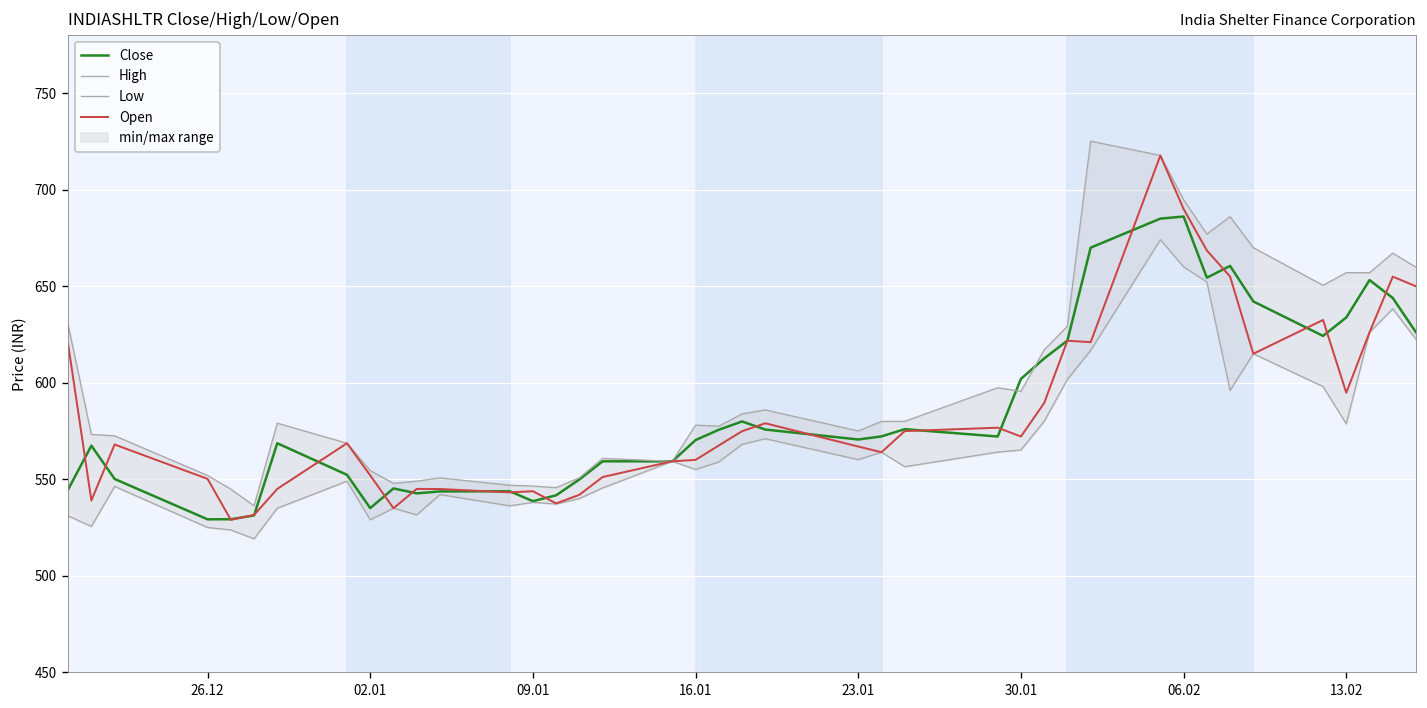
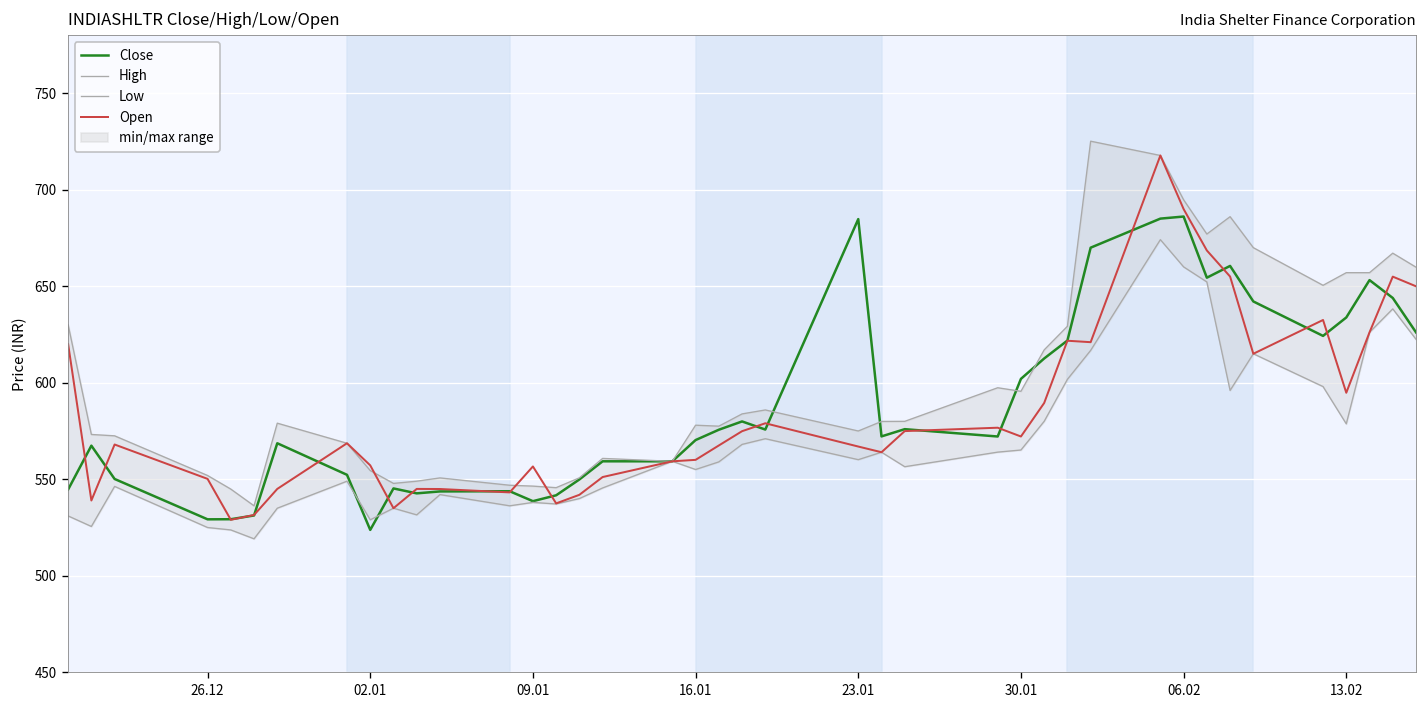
  {
    "Close": {
      "26.12": 529,
-     "02.01": 535,
+     "02.01": 524,
      "16.01": 570,
-     "23.01": 571,
+     "23.01": 685,
      "30.01": 602,
      "06.02": 686,
      "13.02": 634
    },
    "Open": {
      "26.12": 550,
-     "02.01": 552,
-     "09.01": 544,
+     "02.01": 557,
+     "09.01": 557,
      "16.01": 560,
      "23.01": 567,
      "30.01": 572,
      "06.02": 690,
      "13.02": 595
    }
  }
